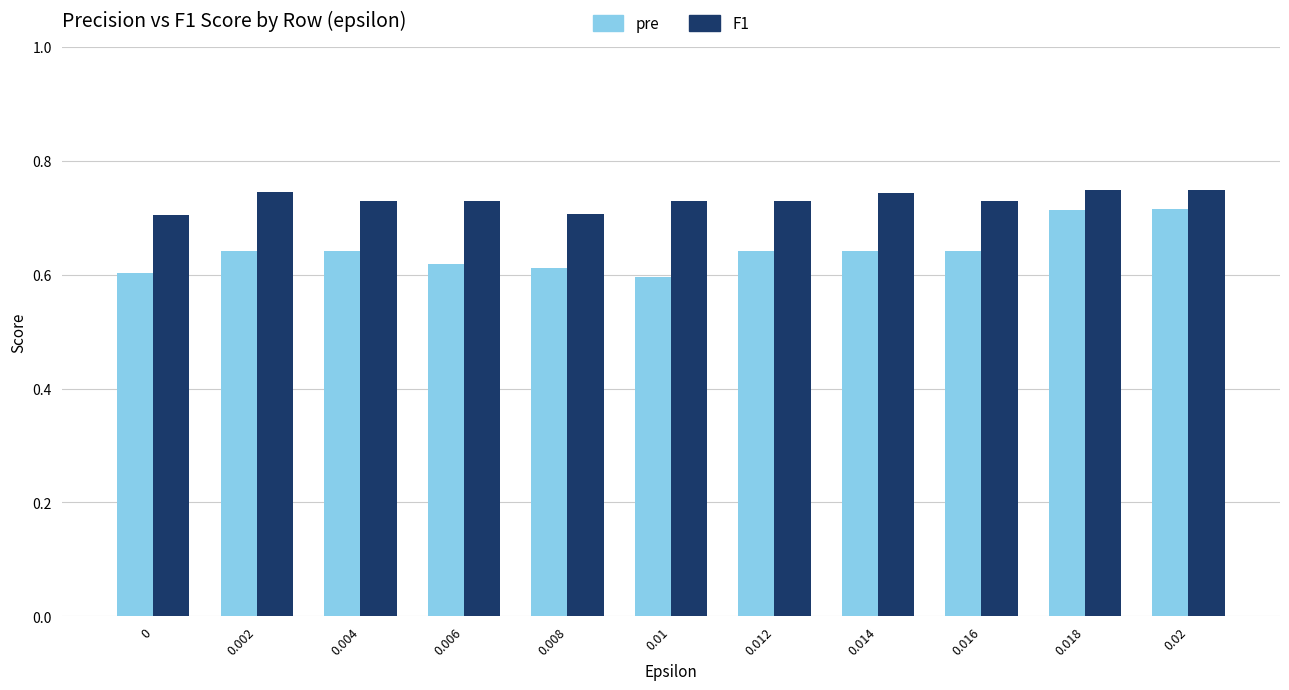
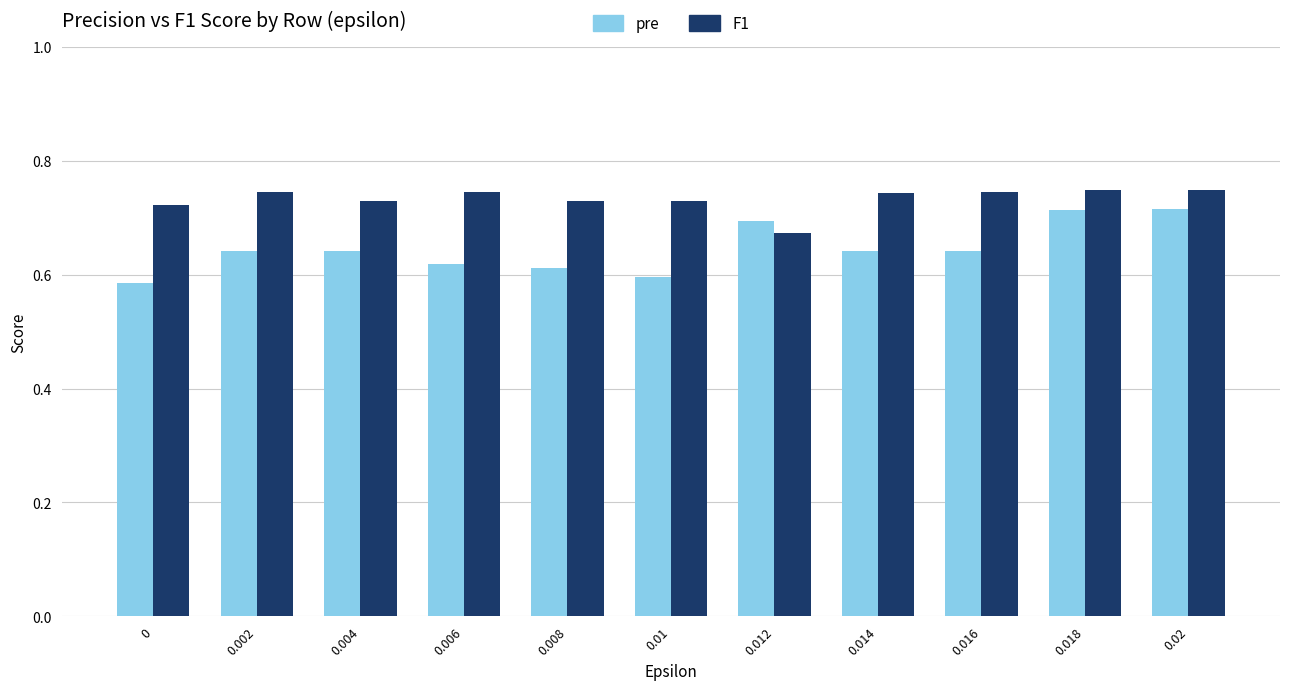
  {
    "pre": {
-     "0": 0.60,
+     "0": 0.58,
      "0.002": 0.64,
      "0.004": 0.64,
      "0.006": 0.62,
      "0.008": 0.61,
      "0.01": 0.60,
-     "0.012": 0.64,
+     "0.012": 0.69,
      "0.014": 0.64,
      "0.016": 0.64,
      "0.018": 0.71,
      "0.02": 0.71
    },
    "F1": {
-     "0": 0.70,
+     "0": 0.72,
      "0.002": 0.75,
      "0.004": 0.73,
-     "0.006": 0.73,
-     "0.008": 0.71,
+     "0.006": 0.74,
+     "0.008": 0.73,
      "0.01": 0.73,
-     "0.012": 0.73,
+     "0.012": 0.67,
      "0.014": 0.74,
-     "0.016": 0.73,
+     "0.016": 0.74,
      "0.018": 0.75,
      "0.02": 0.75
    }
  }
